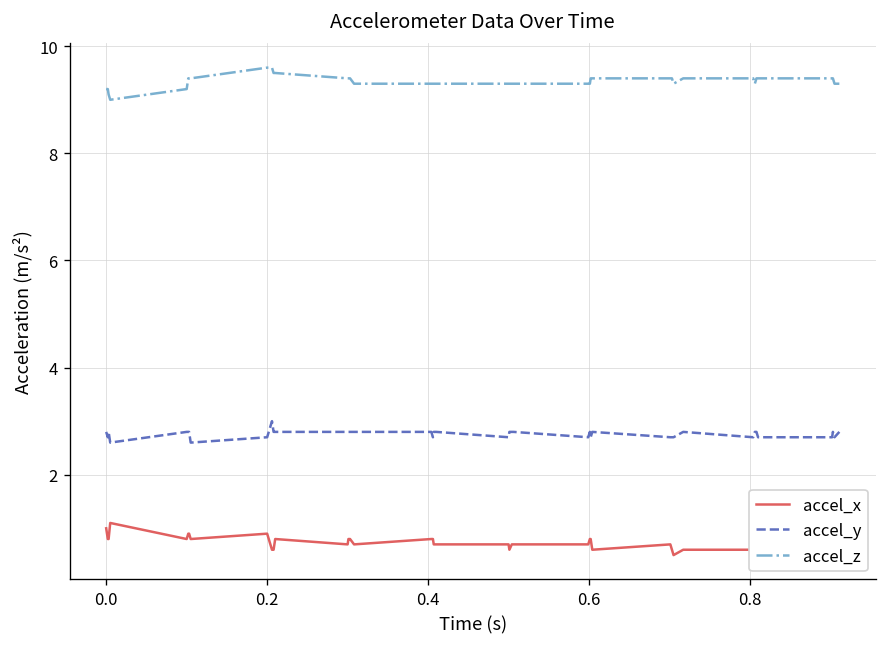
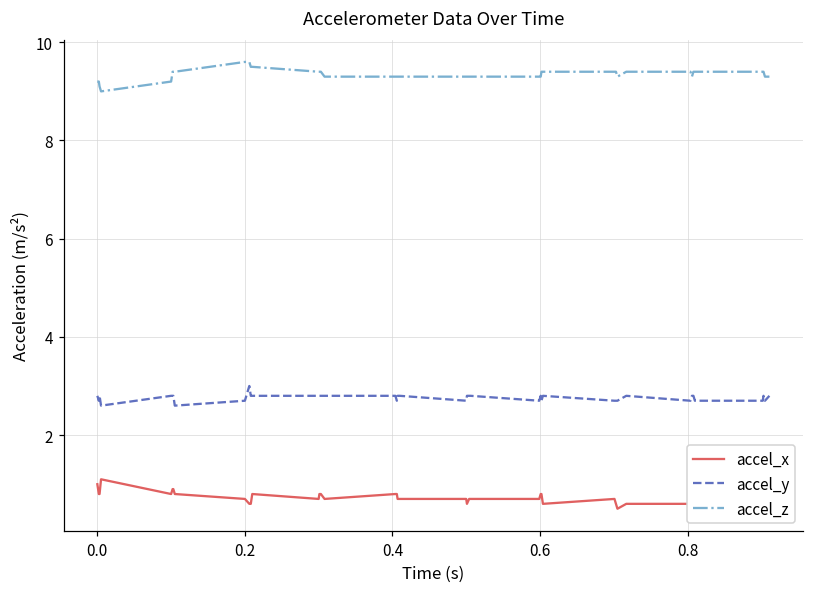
  {
    "accel_x": {
      "0.0": 1.0,
-     "0.2": 0.9
+     "0.2": 0.7
    },
    "accel_y": {
      "0.0": 2.8,
      "0.2": 2.7
    },
    "accel_z": {
      "0.0": 9.2,
      "0.2": 9.6
    }
  }
